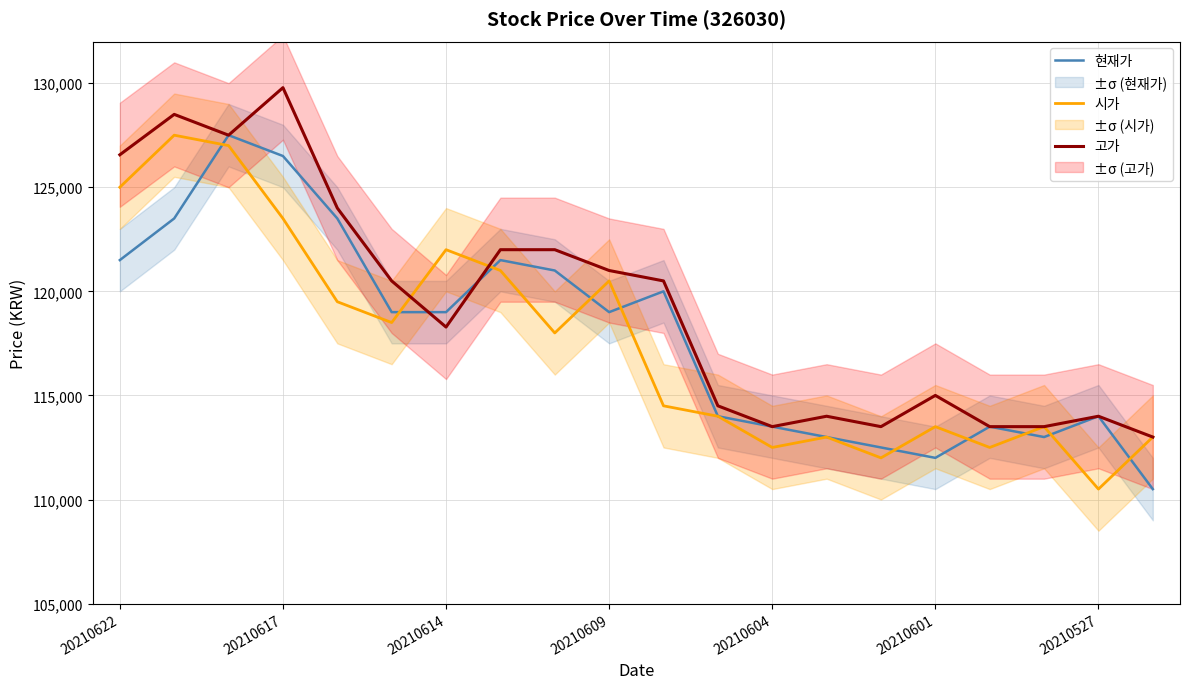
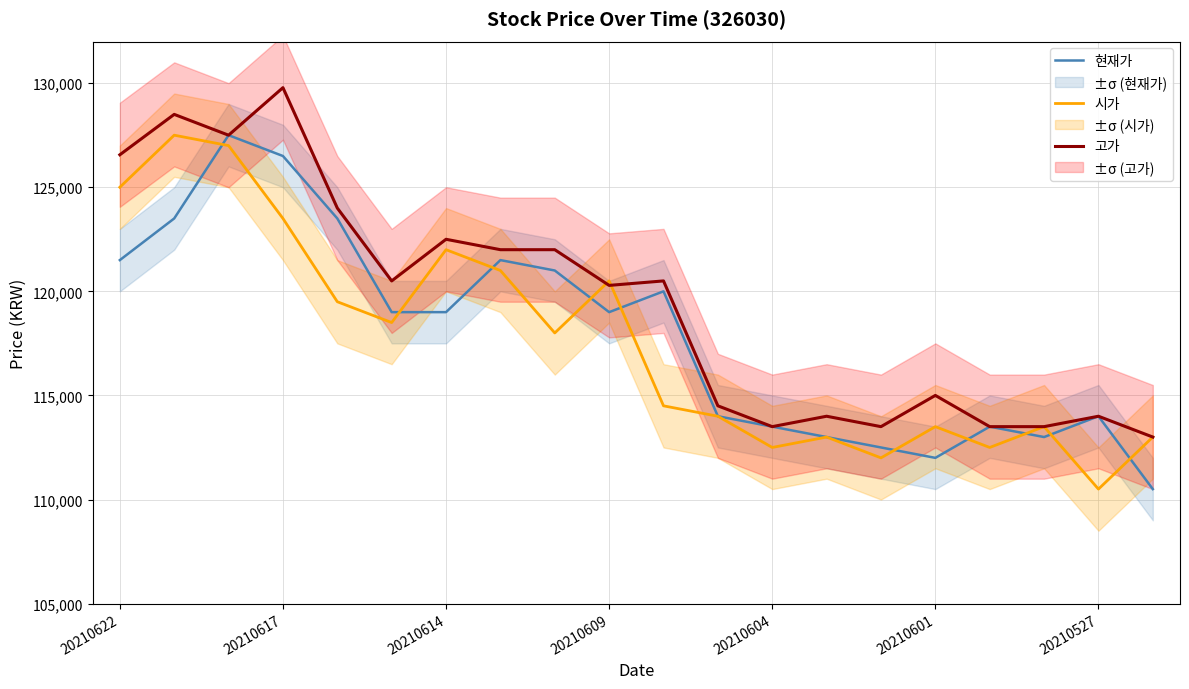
  {
    "고가": {
      "20210622": "126,600",
      "20210617": "129,800",
-     "20210614": "118,300",
-     "20210609": "121,000",
+     "20210614": "122,500",
+     "20210609": "120,300",
      "20210601": "115,000"
    }
  }
